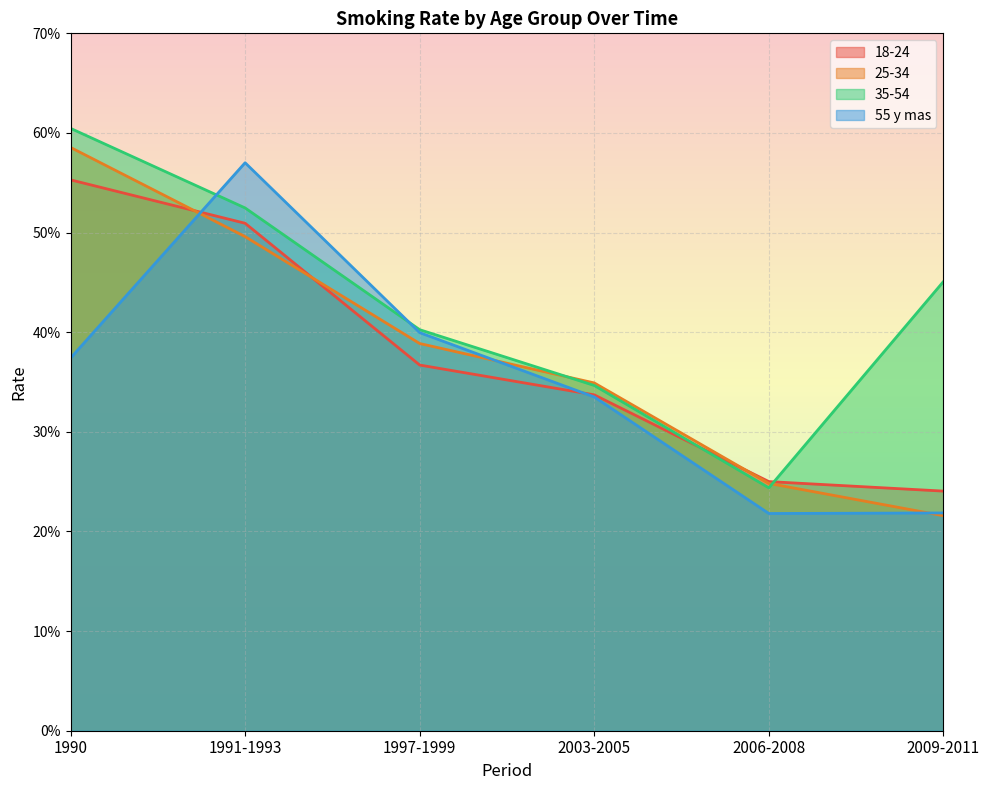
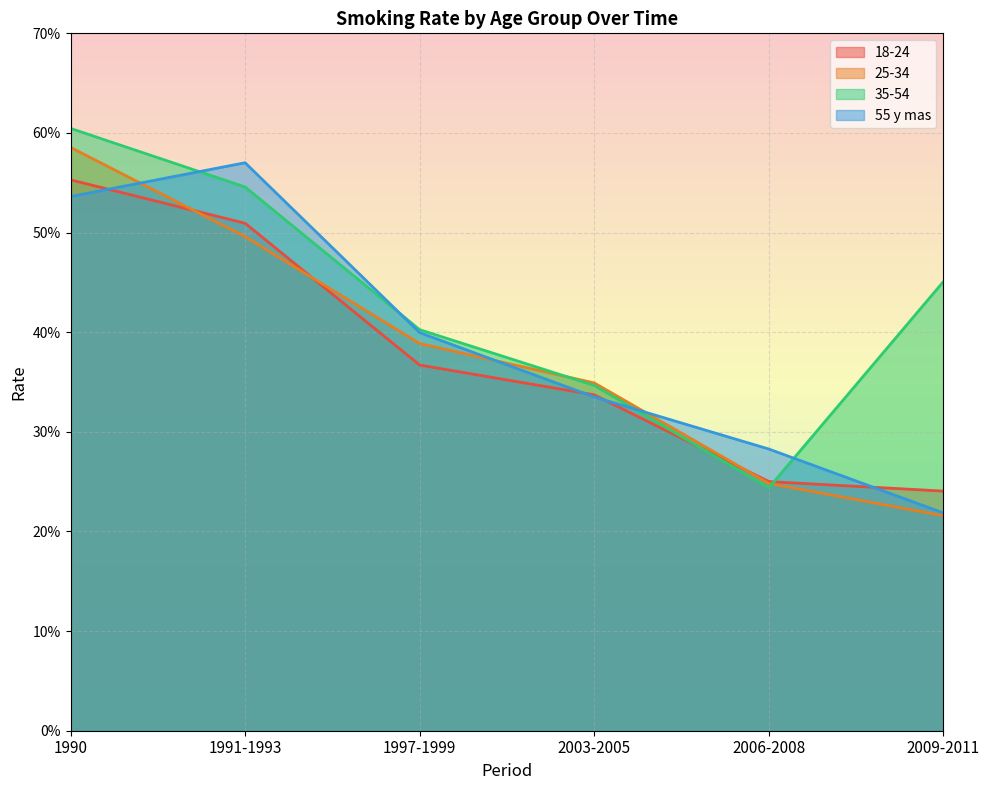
  {
    "35-54": {
      "1990": "60%",
-     "1991-1993": "52%",
+     "1991-1993": "55%",
      "1997-1999": "40%",
      "2003-2005": "35%",
      "2006-2008": "24%",
      "2009-2011": "45%"
    },
    "55 y mas": {
-     "1990": "37%",
+     "1990": "54%",
      "1991-1993": "57%",
      "1997-1999": "40%",
-     "2006-2008": "22%",
+     "2006-2008": "28%",
      "2009-2011": "22%"
    }
  }
